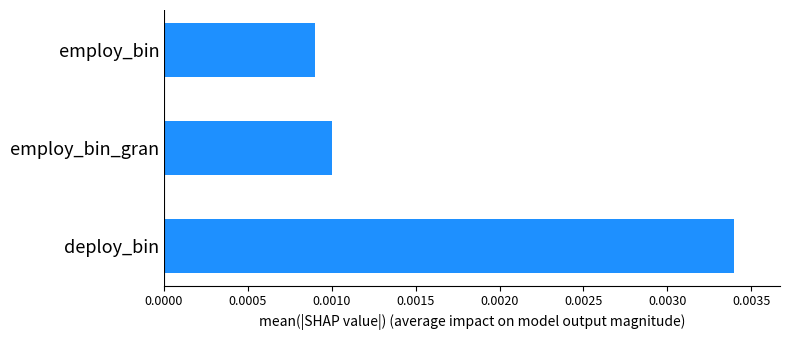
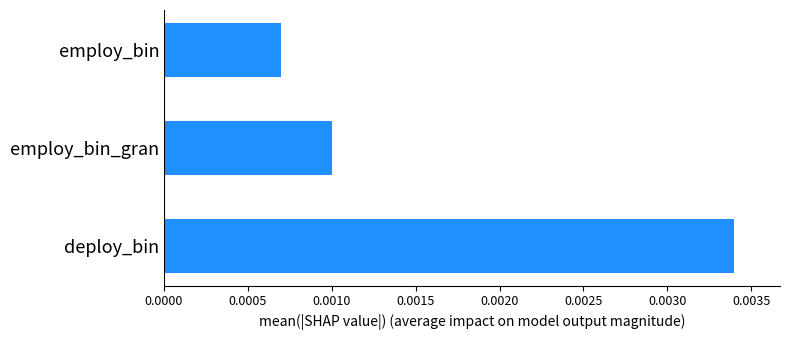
  {
-   "employ_bin": 0.0009,
+   "employ_bin": 0.0007,
    "employ_bin_gran": 0.0010,
    "deploy_bin": 0.0034
  }
